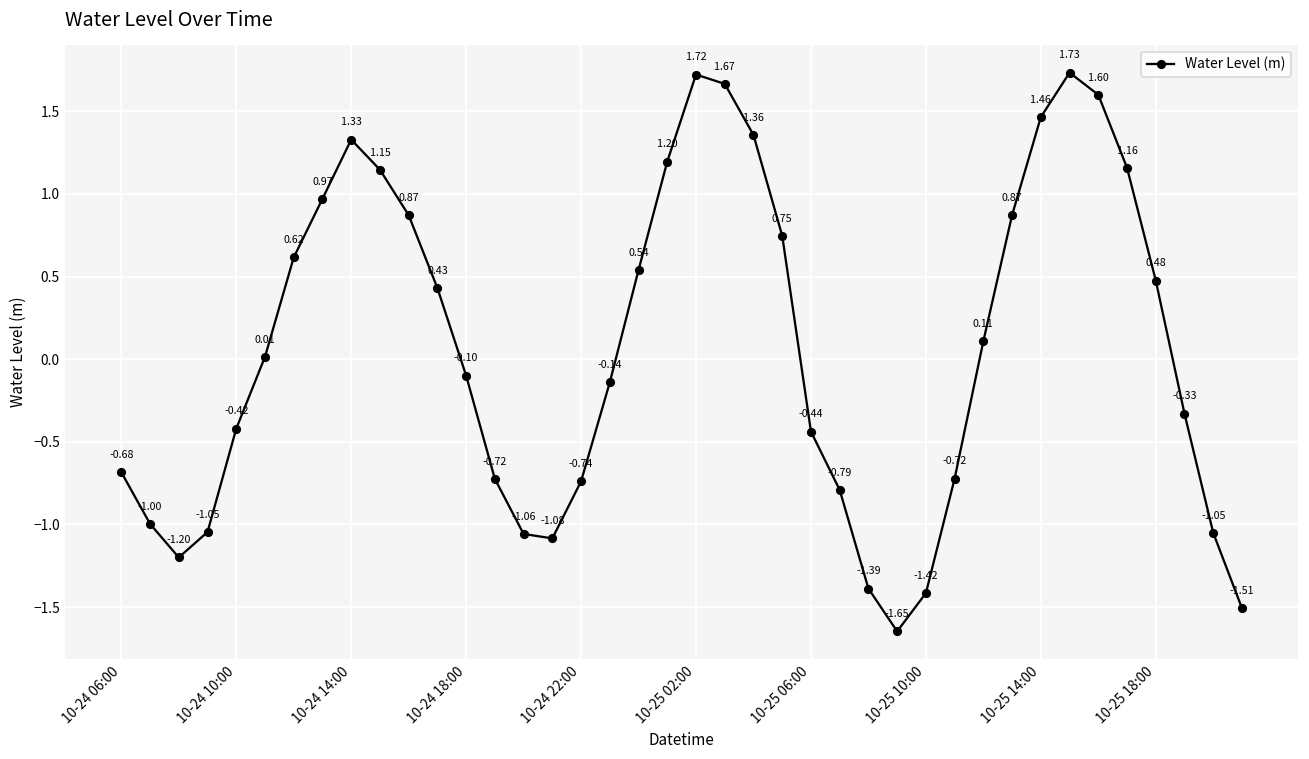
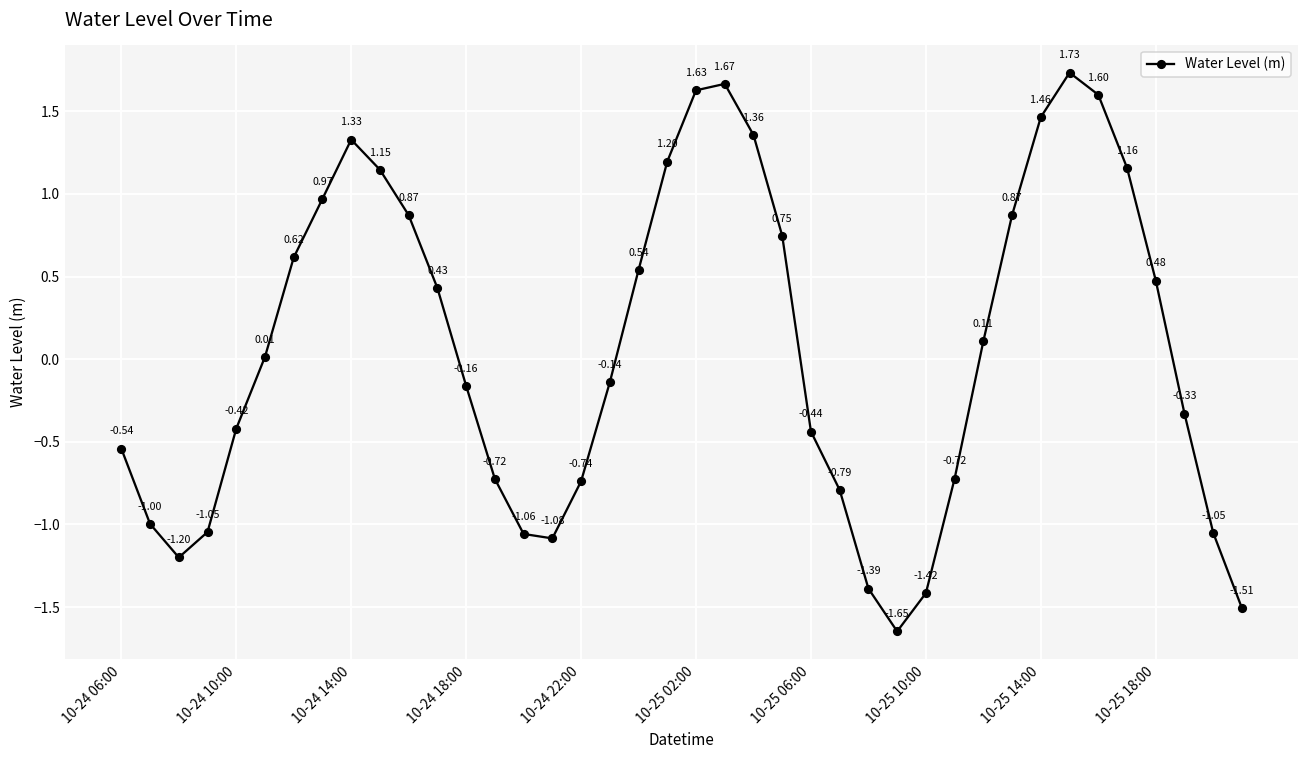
  {
-   "10-24 06:00": -0.68,
+   "10-24 06:00": -0.54,
    "10-24 10:00": -0.42,
    "10-24 14:00": 1.33,
-   "10-24 18:00": -0.10,
+   "10-24 18:00": -0.16,
    "10-24 22:00": -0.74,
-   "10-25 02:00": 1.72,
+   "10-25 02:00": 1.63,
    "10-25 06:00": -0.44,
    "10-25 10:00": -1.42,
    "10-25 14:00": 1.46,
    "10-25 18:00": 0.48
  }
